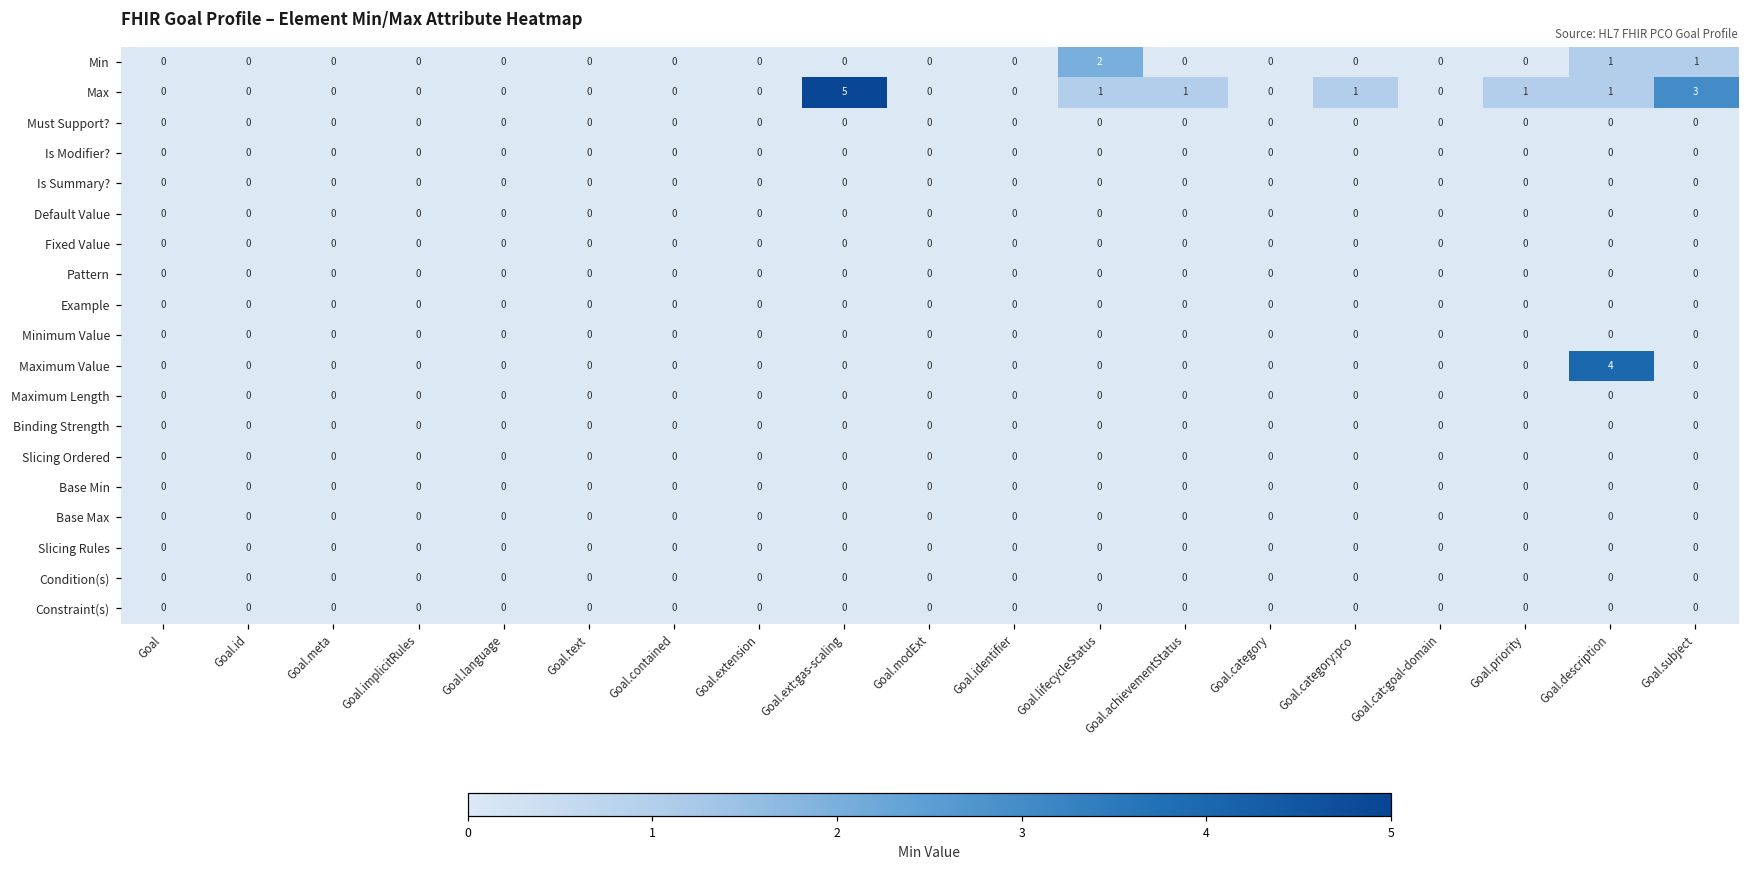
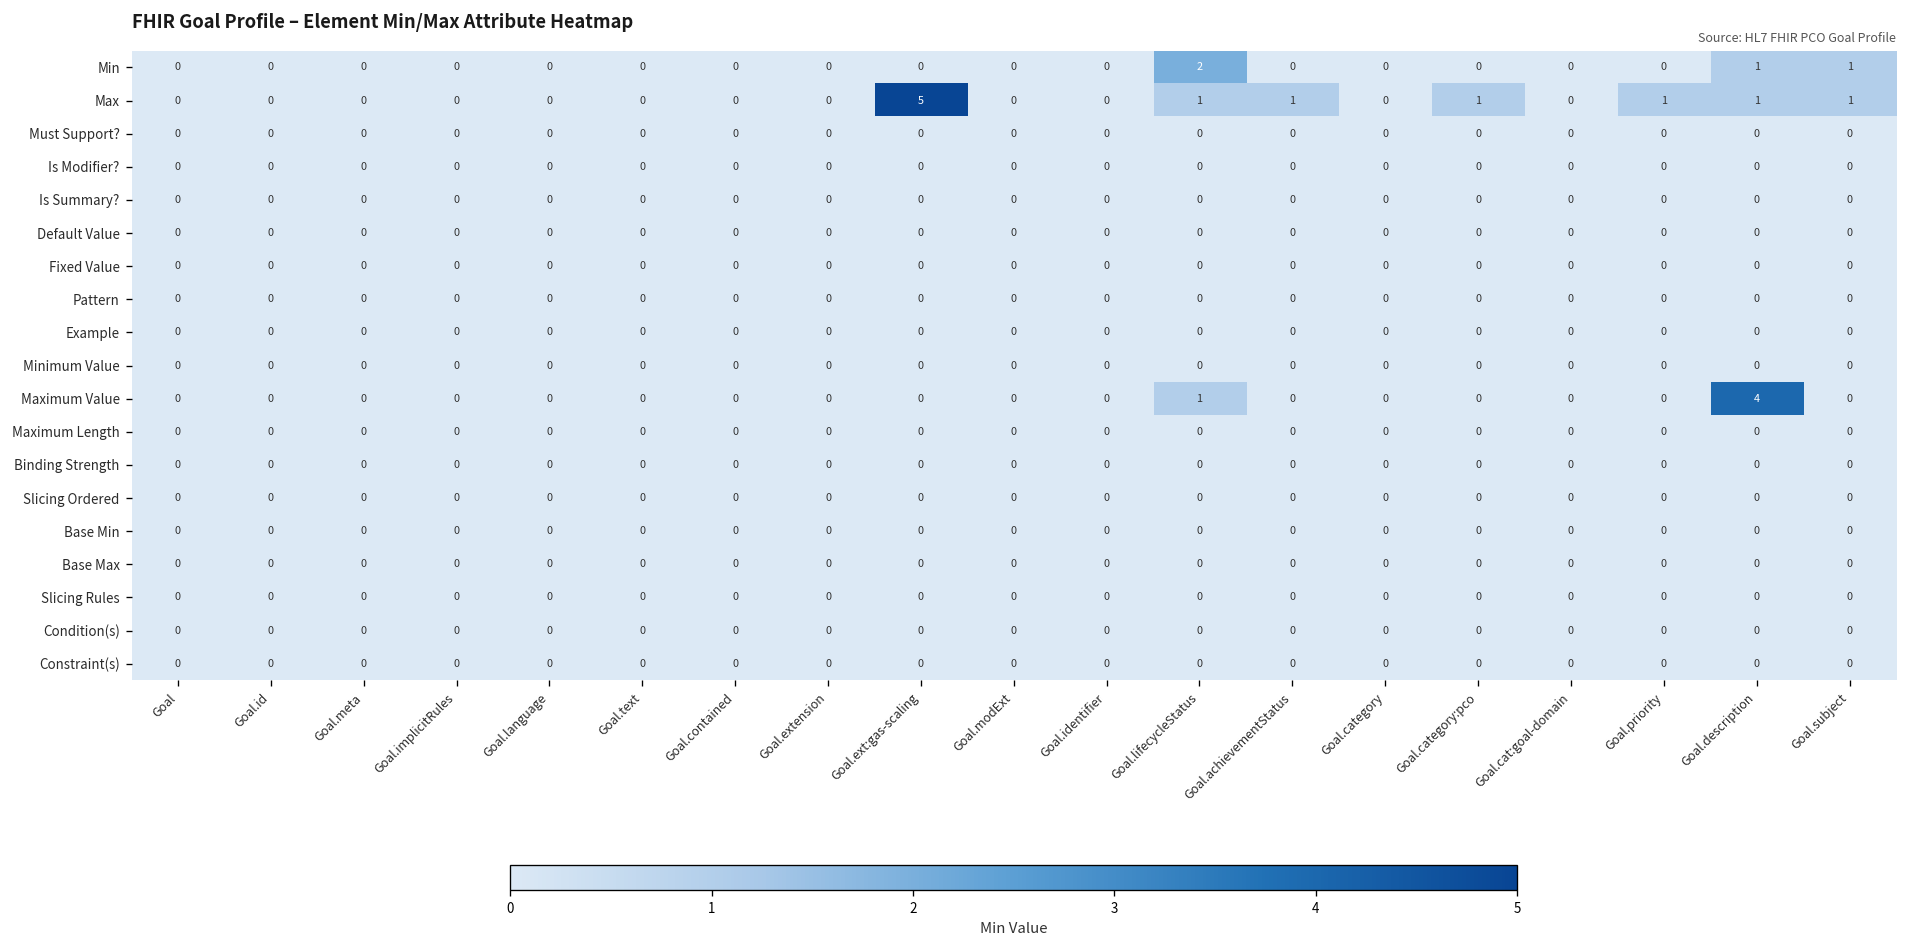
  {
    "Max": {
      "Goal": 0,
      "Goal.id": 0,
      "Goal.meta": 0,
      "Goal.implicitRules": 0,
      "Goal.language": 0,
      "Goal.text": 0,
      "Goal.contained": 0,
      "Goal.extension": 0,
      "Goal.ext:gas-scaling": 5,
      "Goal.modExt": 0,
      "Goal.identifier": 0,
      "Goal.lifecycleStatus": 1,
      "Goal.achievementStatus": 1,
      "Goal.category": 0,
      "Goal.category:pco": 1,
      "Goal.cat:goal-domain": 0,
      "Goal.priority": 1,
      "Goal.description": 1,
-     "Goal.subject": 3
+     "Goal.subject": 1
    },
    "Maximum Value": {
      "Goal": 0,
      "Goal.id": 0,
      "Goal.meta": 0,
      "Goal.implicitRules": 0,
      "Goal.language": 0,
      "Goal.text": 0,
      "Goal.contained": 0,
      "Goal.extension": 0,
      "Goal.ext:gas-scaling": 0,
      "Goal.modExt": 0,
      "Goal.identifier": 0,
-     "Goal.lifecycleStatus": 0,
+     "Goal.lifecycleStatus": 1,
      "Goal.achievementStatus": 0,
      "Goal.category": 0,
      "Goal.category:pco": 0,
      "Goal.cat:goal-domain": 0,
      "Goal.priority": 0,
      "Goal.description": 4,
      "Goal.subject": 0
    }
  }
